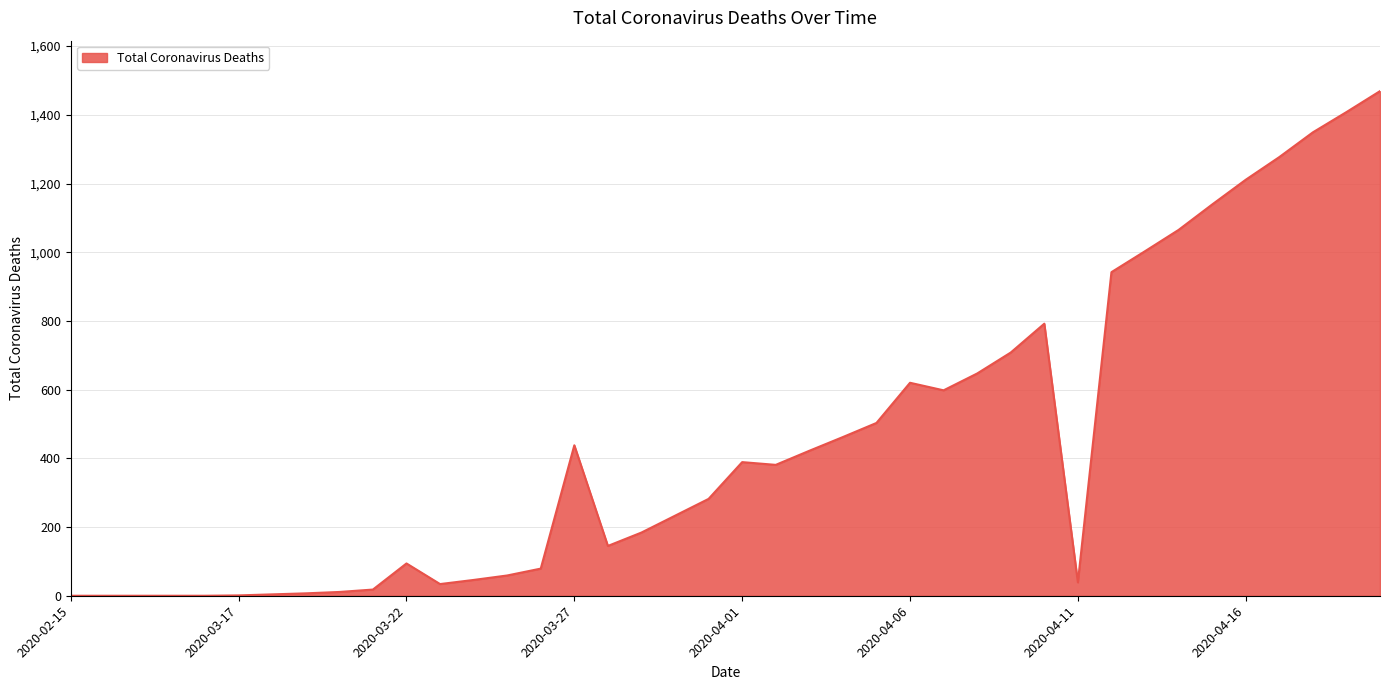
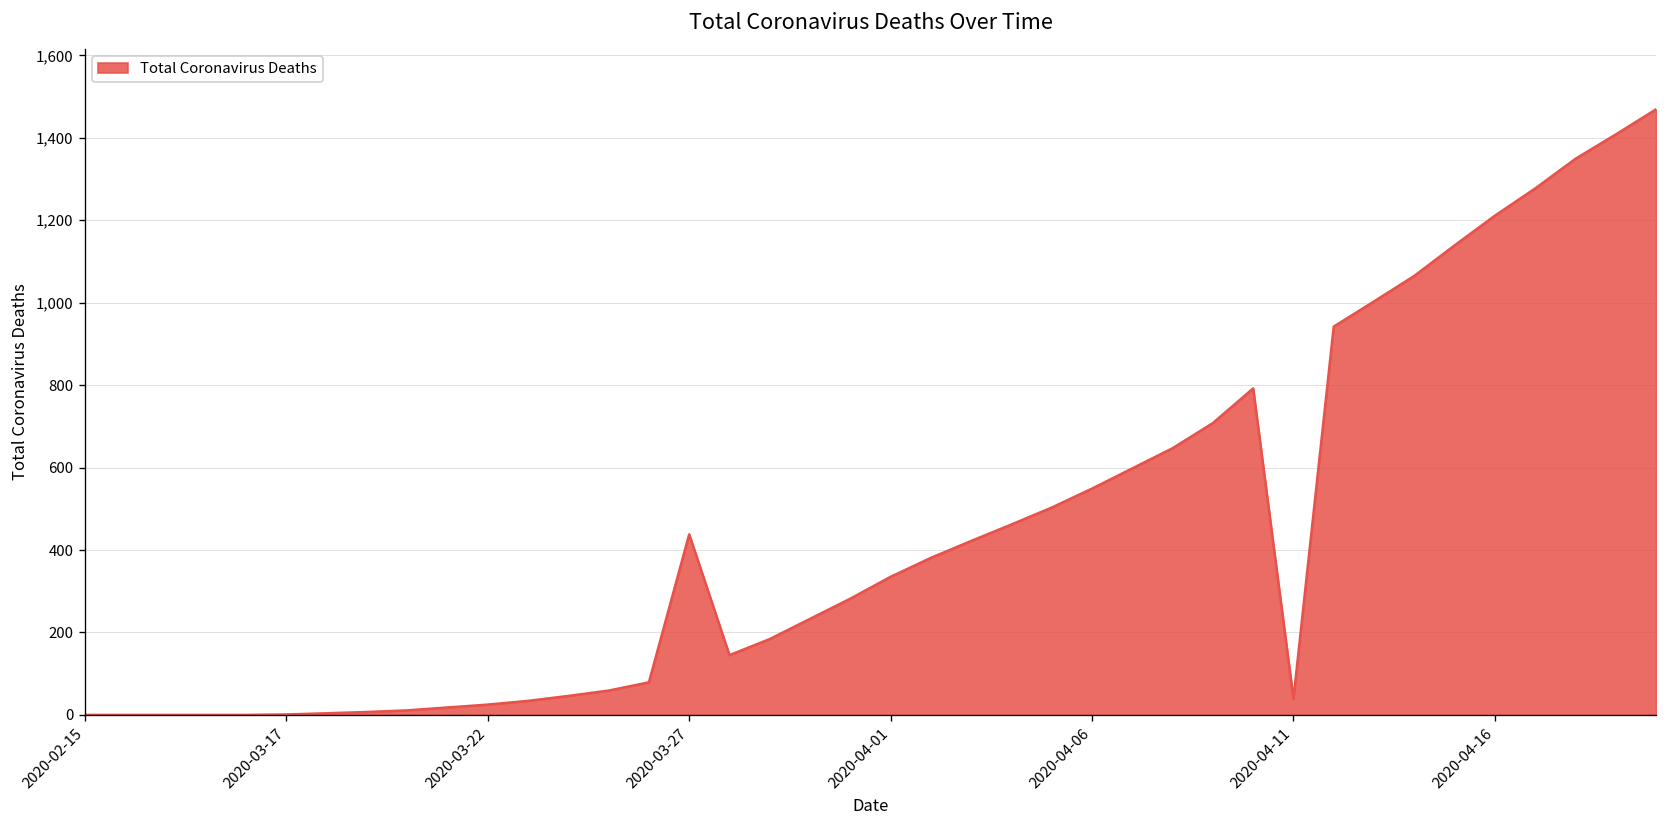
  {
    "2020-02-15": "0",
    "2020-03-17": "0",
-   "2020-03-22": "90",
+   "2020-03-22": "30",
    "2020-03-27": "440",
-   "2020-04-01": "390",
-   "2020-04-06": "620",
+   "2020-04-01": "340",
+   "2020-04-06": "550",
    "2020-04-11": "40",
    "2020-04-16": "1,210"
  }
